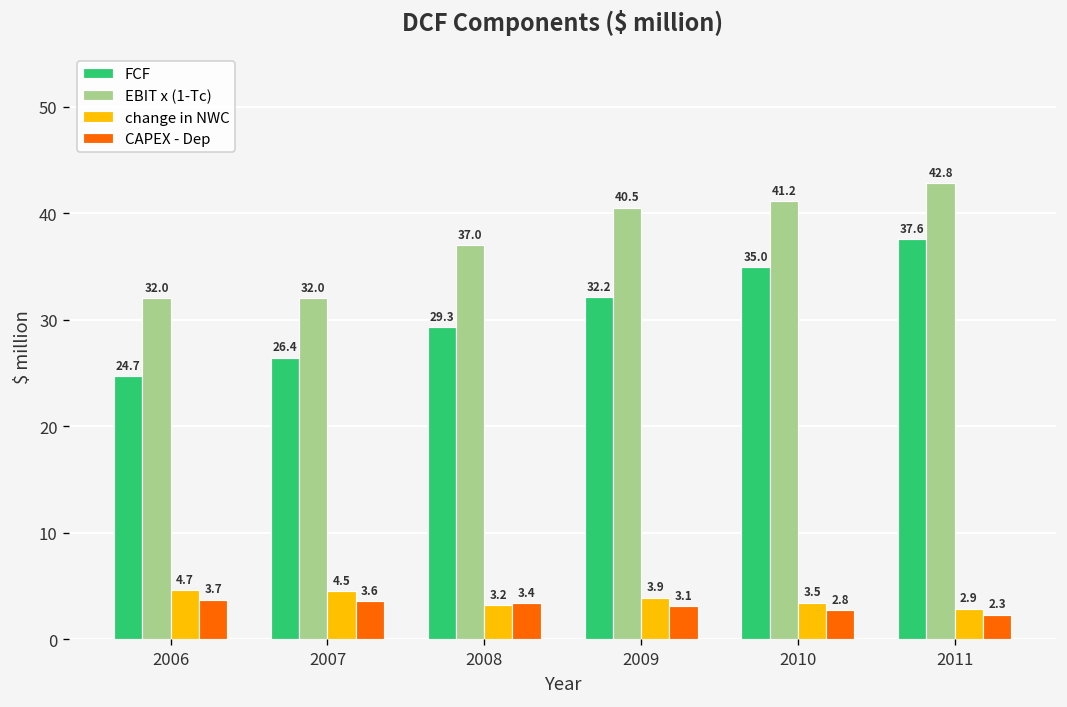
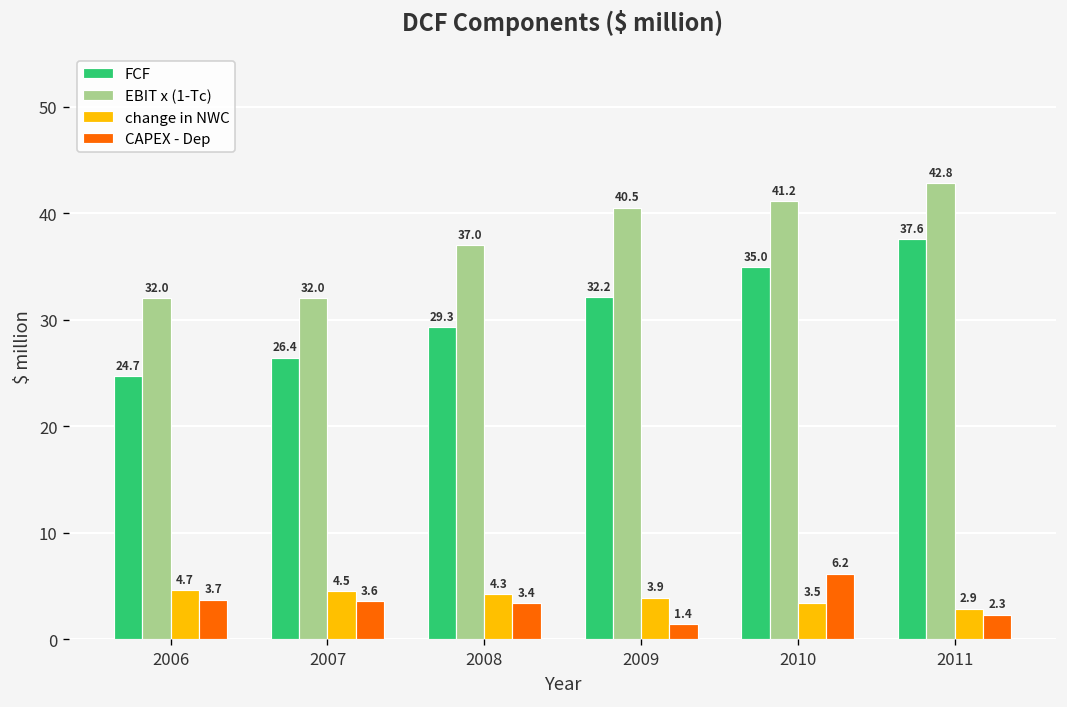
  {
    "FCF": {
      "2006": 24.7,
      "2007": 26.4,
      "2008": 29.3,
      "2009": 32.2,
      "2010": 35.0,
      "2011": 37.6
    },
    "EBIT x (1-Tc)": {
      "2006": 32.0,
      "2007": 32.0,
      "2008": 37.0,
      "2009": 40.5,
      "2010": 41.2,
      "2011": 42.8
    },
    "change in NWC": {
      "2006": 4.7,
      "2007": 4.5,
-     "2008": 3.2,
+     "2008": 4.3,
      "2009": 3.9,
      "2010": 3.5,
      "2011": 2.9
    },
    "CAPEX - Dep": {
      "2006": 3.7,
      "2007": 3.6,
      "2008": 3.4,
-     "2009": 3.1,
-     "2010": 2.8,
+     "2009": 1.4,
+     "2010": 6.2,
      "2011": 2.3
    }
  }
